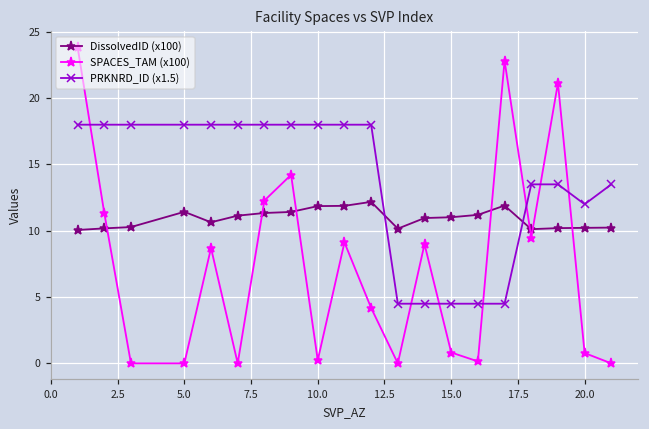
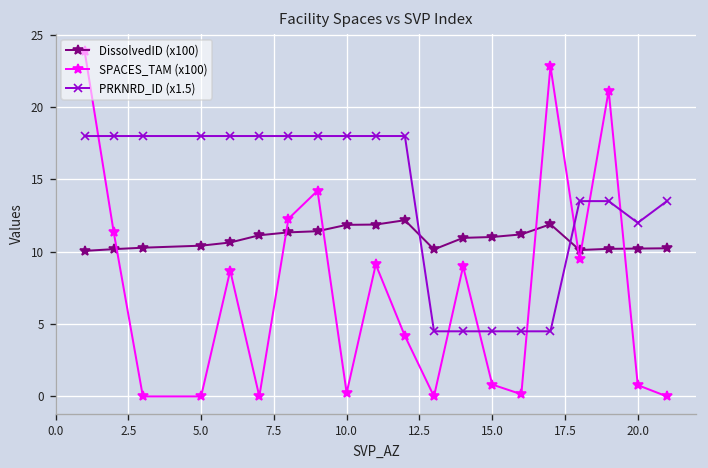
  {
    "DissolvedID (x100)": {
-     "5.0": 11.4,
+     "5.0": 10.4,
      "10.0": 11.9,
      "15.0": 11.0,
      "20.0": 10.2
    },
    "SPACES_TAM (x100)": {
      "5.0": 0.0,
      "10.0": 0.2,
      "15.0": 0.8,
      "20.0": 0.8
    },
    "PRKNRD_ID (x1.5)": {
      "5.0": 18.0,
      "10.0": 18.0,
      "15.0": 4.5,
      "20.0": 12.0
    }
  }
